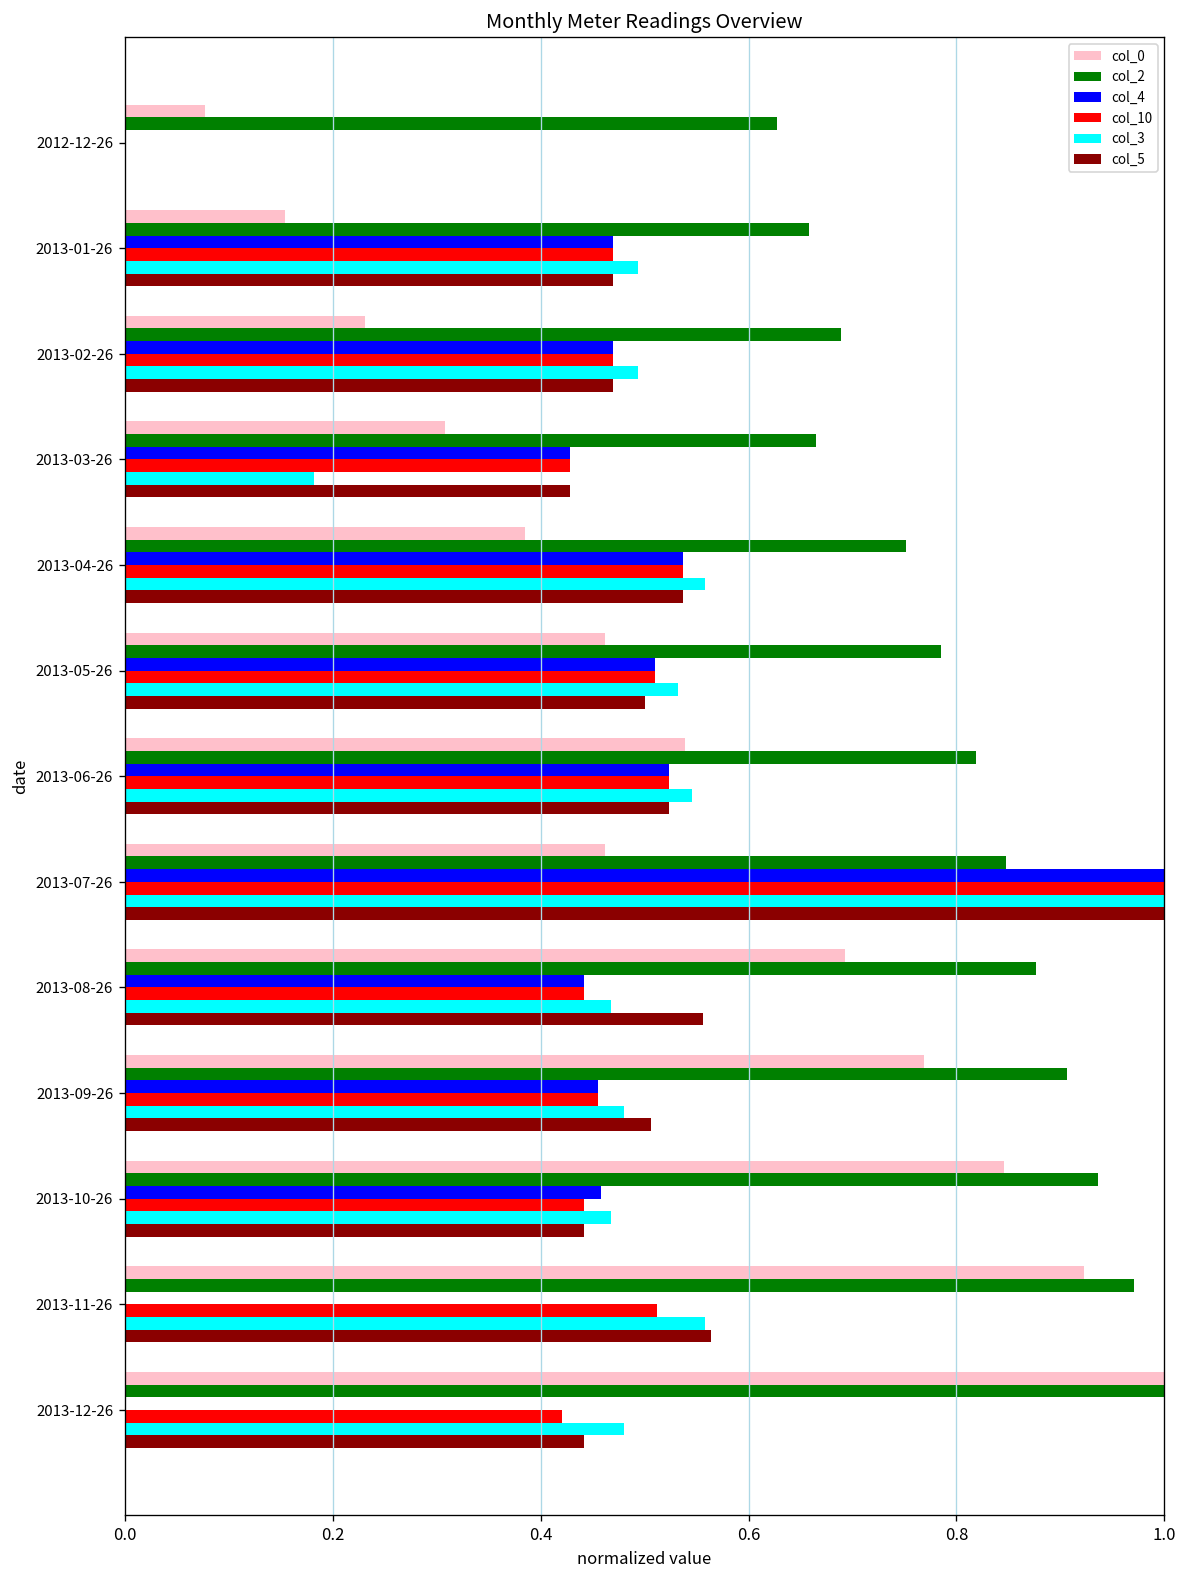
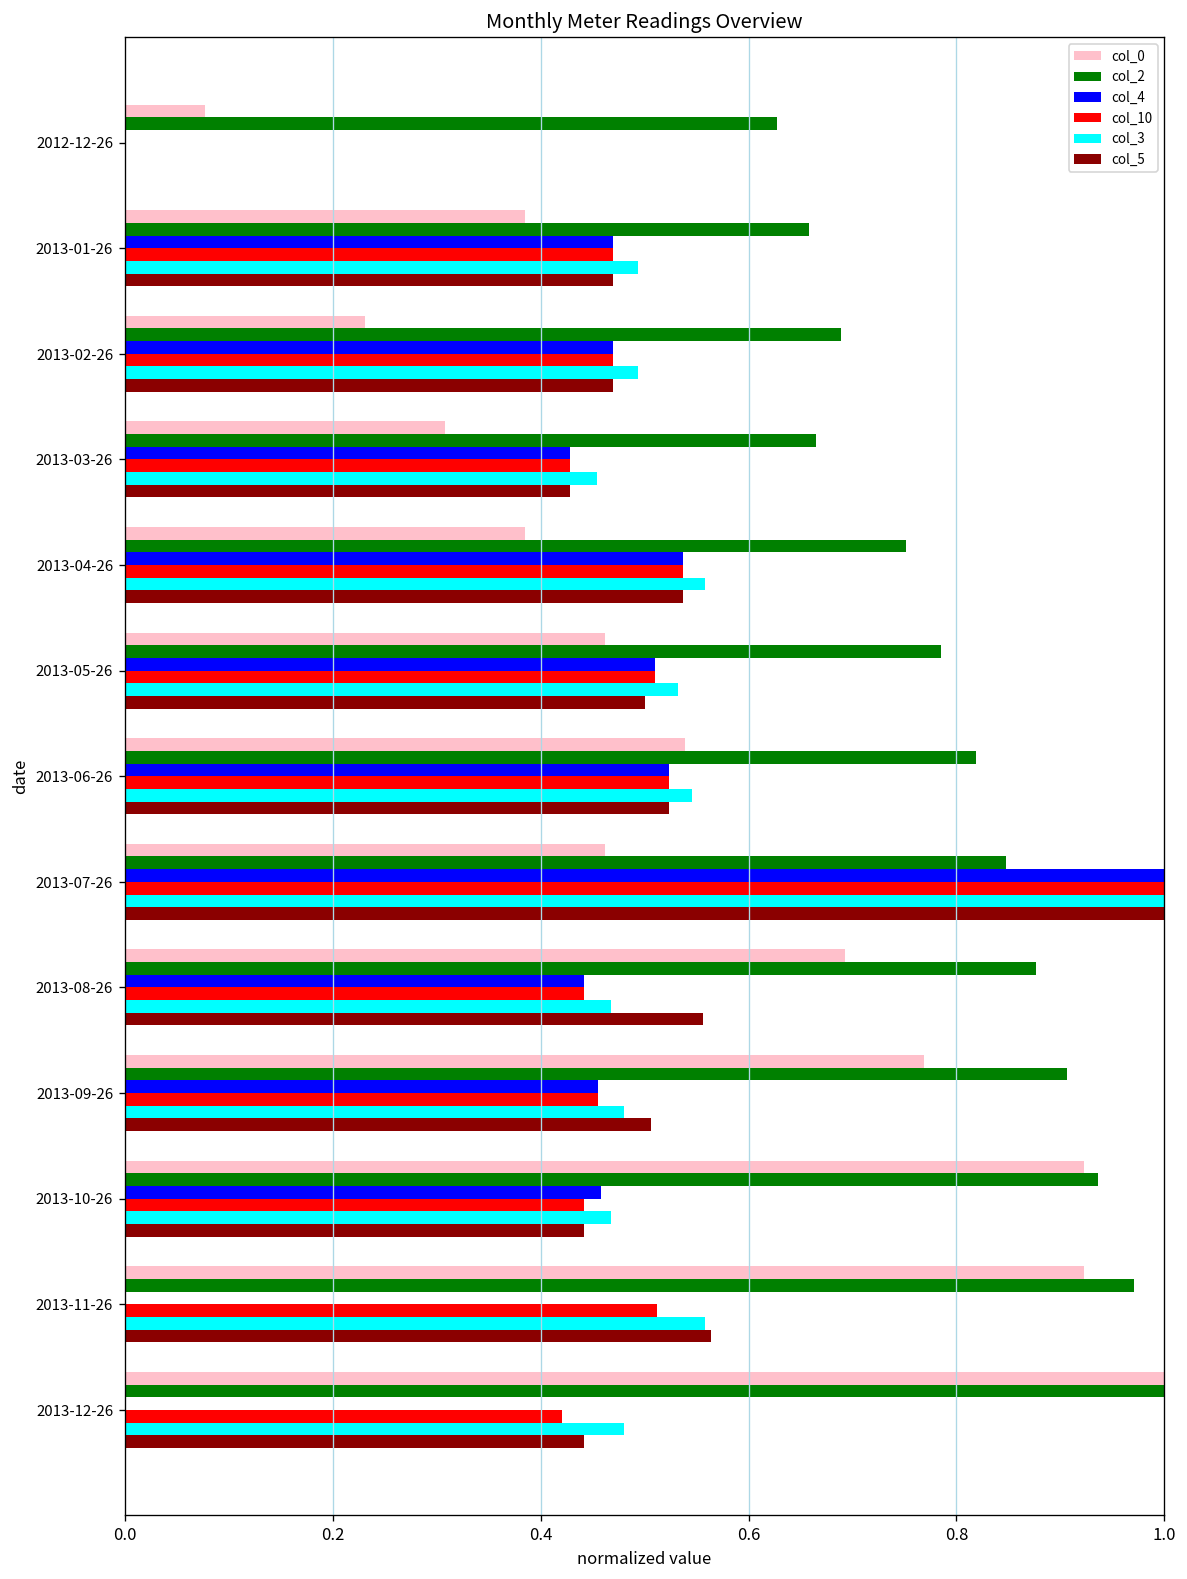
  {
    "col_0": {
      "2012-12-26": 0.08,
-     "2013-01-26": 0.15,
+     "2013-01-26": 0.38,
      "2013-02-26": 0.23,
      "2013-03-26": 0.31,
      "2013-04-26": 0.38,
      "2013-05-26": 0.46,
      "2013-06-26": 0.54,
      "2013-07-26": 0.46,
      "2013-08-26": 0.69,
      "2013-09-26": 0.77,
-     "2013-10-26": 0.85,
+     "2013-10-26": 0.92,
      "2013-11-26": 0.92,
      "2013-12-26": 1.00
    },
    "col_2": {
      "2012-12-26": 0.63,
      "2013-01-26": 0.66,
      "2013-02-26": 0.69,
      "2013-03-26": 0.67,
      "2013-04-26": 0.75,
      "2013-05-26": 0.79,
      "2013-06-26": 0.82,
      "2013-07-26": 0.85,
      "2013-08-26": 0.88,
      "2013-09-26": 0.91,
      "2013-10-26": 0.94,
      "2013-11-26": 0.97,
      "2013-12-26": 1.00
    },
    "col_4": {
      "2012-12-26": 0.00,
      "2013-01-26": 0.47,
      "2013-02-26": 0.47,
      "2013-03-26": 0.43,
      "2013-04-26": 0.54,
      "2013-05-26": 0.51,
      "2013-06-26": 0.52,
      "2013-07-26": 1.00,
      "2013-08-26": 0.44,
      "2013-09-26": 0.46,
      "2013-10-26": 0.46,
      "2013-11-26": 0.00,
      "2013-12-26": 0.00
    },
    "col_10": {
      "2012-12-26": 0.00,
      "2013-01-26": 0.47,
      "2013-02-26": 0.47,
      "2013-03-26": 0.43,
      "2013-04-26": 0.54,
      "2013-05-26": 0.51,
      "2013-06-26": 0.52,
      "2013-07-26": 1.00,
      "2013-08-26": 0.44,
      "2013-09-26": 0.46,
      "2013-10-26": 0.44,
      "2013-11-26": 0.51,
      "2013-12-26": 0.42
    },
    "col_3": {
      "2012-12-26": 0.00,
      "2013-01-26": 0.49,
      "2013-02-26": 0.49,
-     "2013-03-26": 0.18,
+     "2013-03-26": 0.45,
      "2013-04-26": 0.56,
      "2013-05-26": 0.53,
      "2013-06-26": 0.55,
      "2013-07-26": 1.00,
      "2013-08-26": 0.47,
      "2013-09-26": 0.48,
      "2013-10-26": 0.47,
      "2013-11-26": 0.56,
      "2013-12-26": 0.48
    },
    "col_5": {
      "2012-12-26": 0.00,
      "2013-01-26": 0.47,
      "2013-02-26": 0.47,
      "2013-03-26": 0.43,
      "2013-04-26": 0.54,
      "2013-05-26": 0.50,
      "2013-06-26": 0.52,
      "2013-07-26": 1.00,
      "2013-08-26": 0.56,
      "2013-09-26": 0.51,
      "2013-10-26": 0.44,
      "2013-11-26": 0.56,
      "2013-12-26": 0.44
    }
  }
